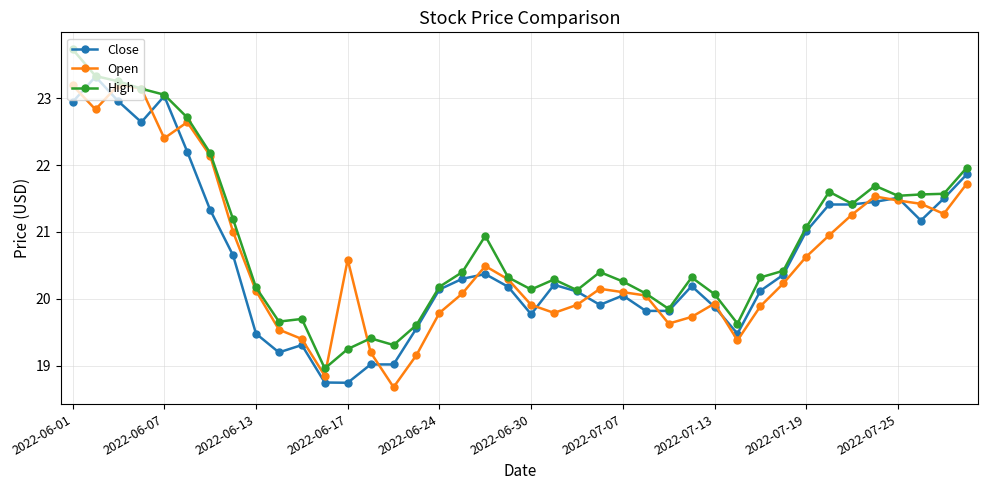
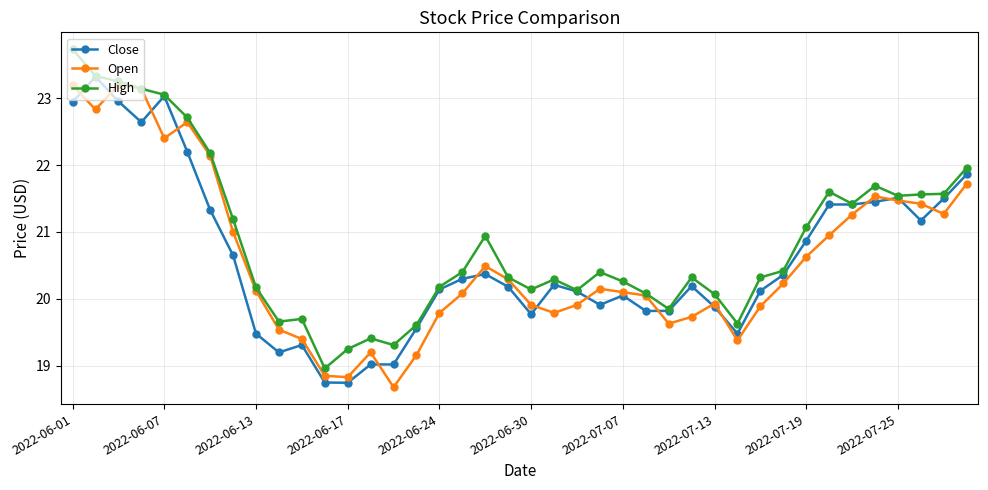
  {
    "Close": {
      "2022-06-01": 22.9,
      "2022-06-13": 19.5,
      "2022-06-17": 18.7,
      "2022-06-24": 20.1,
      "2022-06-30": 19.8,
      "2022-07-07": 20.0,
      "2022-07-13": 19.9,
-     "2022-07-19": 21.0
+     "2022-07-19": 20.9
    },
    "Open": {
      "2022-06-07": 22.4,
      "2022-06-13": 20.1,
-     "2022-06-17": 20.6,
+     "2022-06-17": 18.8,
      "2022-06-24": 19.8,
      "2022-06-30": 19.9,
      "2022-07-07": 20.1,
      "2022-07-13": 19.9,
      "2022-07-19": 20.6,
      "2022-07-25": 21.5
    },
    "High": {
      "2022-06-13": 20.2,
      "2022-06-17": 19.3,
      "2022-06-24": 20.2,
      "2022-06-30": 20.1,
      "2022-07-07": 20.3,
      "2022-07-13": 20.1,
      "2022-07-19": 21.1
    }
  }
